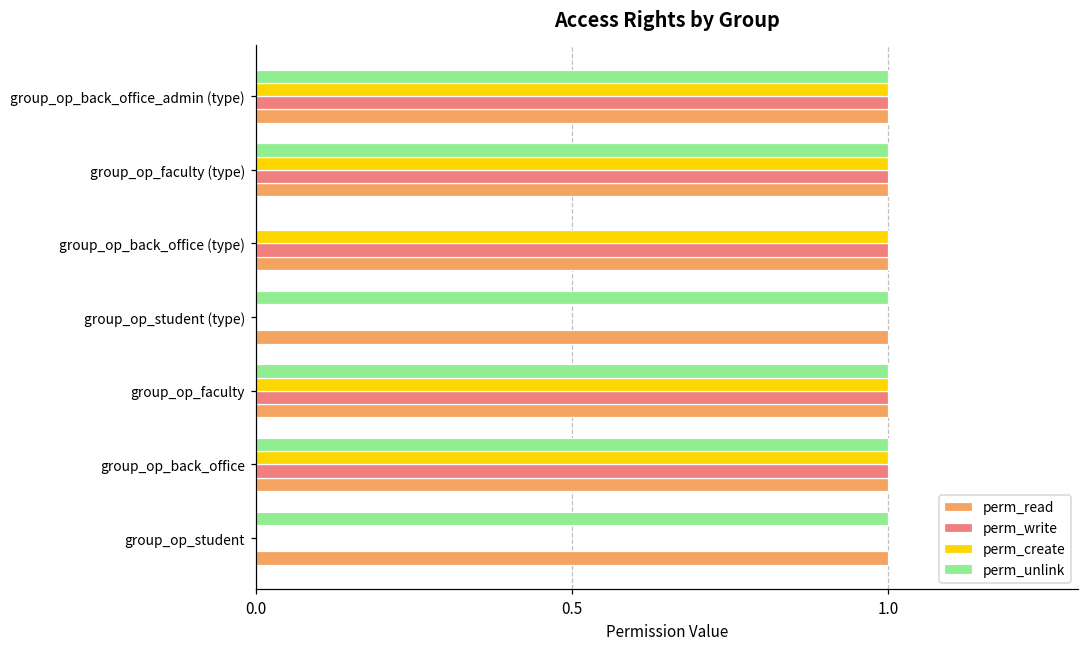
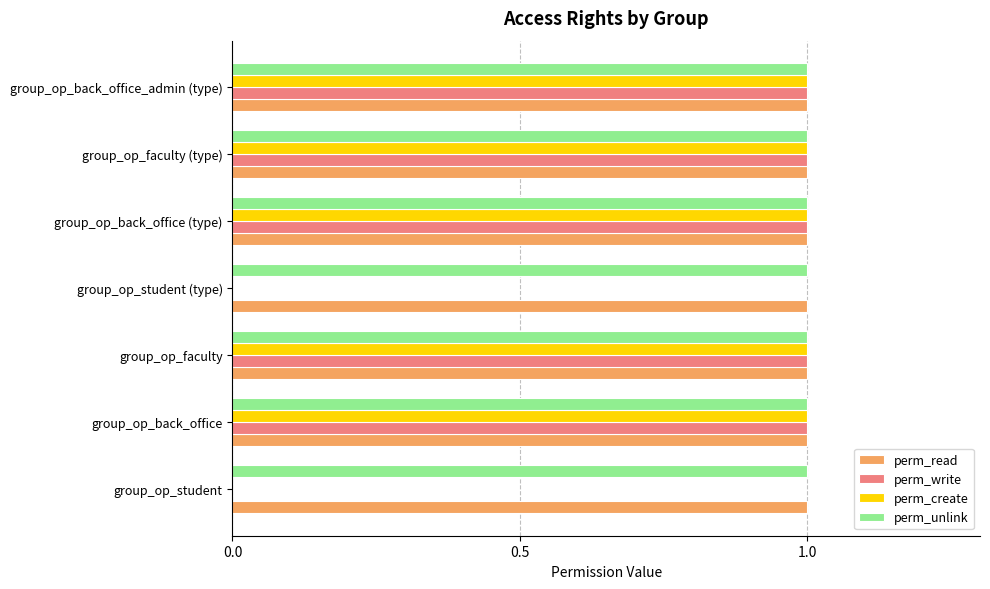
  {
    "perm_create": {
      "group_op_back_office_admin (type)": 1,
      "group_op_faculty (type)": 1,
      "group_op_back_office (type)": 1,
      "group_op_student (type)": 0,
      "group_op_faculty": 1,
      "group_op_back_office": 1,
      "group_op_student": 0
    },
    "perm_unlink": {
      "group_op_back_office_admin (type)": 1,
      "group_op_faculty (type)": 1,
-     "group_op_back_office (type)": 0,
+     "group_op_back_office (type)": 1,
      "group_op_student (type)": 1,
      "group_op_faculty": 1,
      "group_op_back_office": 1,
      "group_op_student": 1
    }
  }
